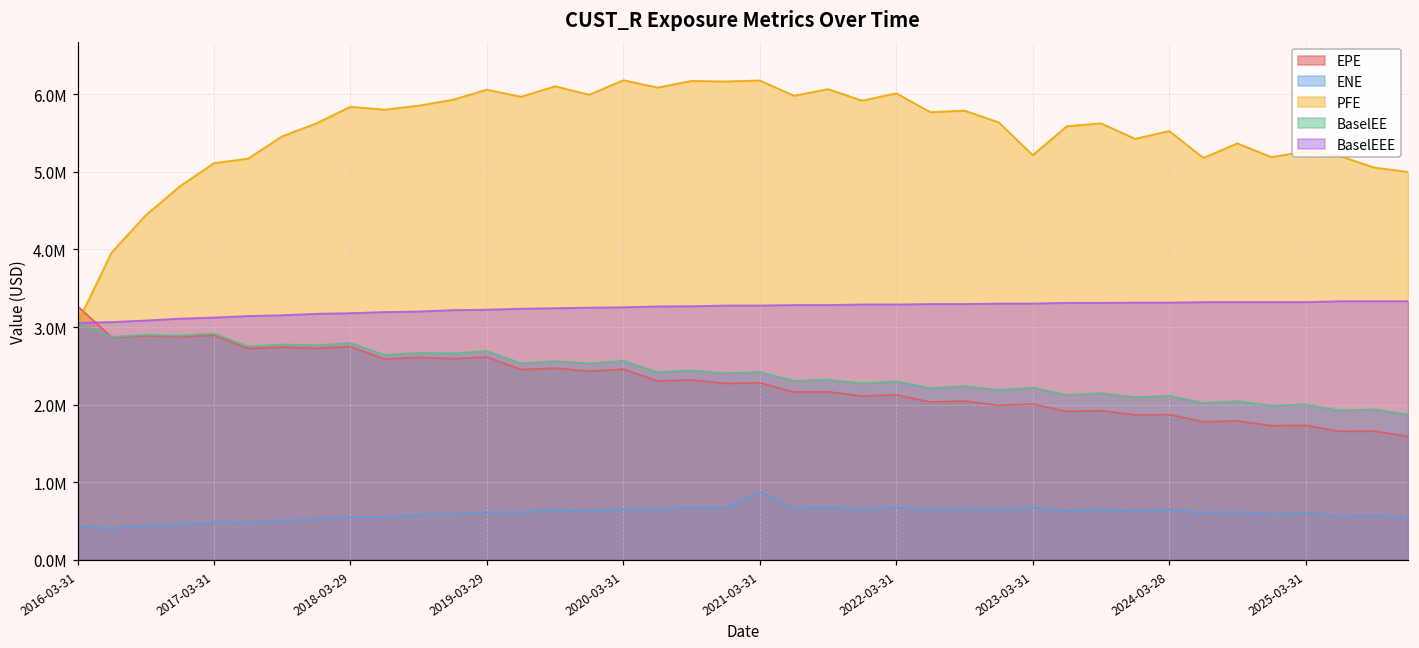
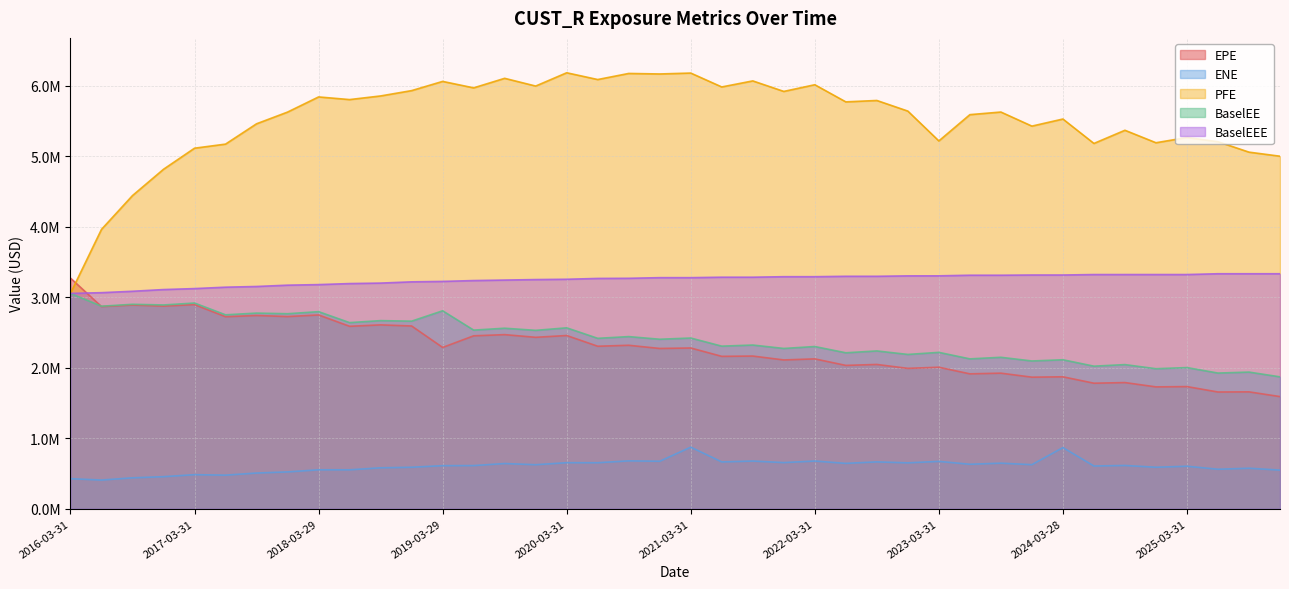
  {
    "EPE": {
      "2016-03-31": 3300000,
      "2018-03-29": 2700000,
-     "2019-03-29": 2600000,
+     "2019-03-29": 2300000,
      "2020-03-31": 2500000,
      "2021-03-31": 2300000,
      "2022-03-31": 2100000,
      "2023-03-31": 2000000,
      "2024-03-28": 1900000,
      "2025-03-31": 1700000
    },
    "ENE": {
      "2016-03-31": 400000,
      "2017-03-31": 500000,
      "2018-03-29": 600000,
      "2019-03-29": 600000,
      "2020-03-31": 700000,
      "2021-03-31": 900000,
      "2022-03-31": 700000,
      "2023-03-31": 700000,
-     "2024-03-28": 600000,
+     "2024-03-28": 900000,
      "2025-03-31": 600000
    },
    "PFE": {
      "2017-03-31": 5100000,
      "2018-03-29": 5800000,
      "2019-03-29": 6100000,
      "2020-03-31": 6200000,
      "2021-03-31": 6200000,
      "2022-03-31": 6000000,
      "2023-03-31": 5200000,
      "2024-03-28": 5500000
    },
    "BaselEE": {
      "2018-03-29": 2800000,
-     "2019-03-29": 2700000,
+     "2019-03-29": 2800000,
      "2020-03-31": 2600000,
      "2021-03-31": 2400000,
      "2022-03-31": 2300000,
      "2023-03-31": 2200000,
      "2024-03-28": 2100000,
      "2025-03-31": 2000000
    },
    "BaselEEE": {
      "2017-03-31": 3100000,
      "2018-03-29": 3200000,
      "2019-03-29": 3200000,
      "2020-03-31": 3300000,
      "2021-03-31": 3300000,
      "2022-03-31": 3300000,
      "2023-03-31": 3300000,
      "2024-03-28": 3300000,
      "2025-03-31": 3300000
    }
  }
